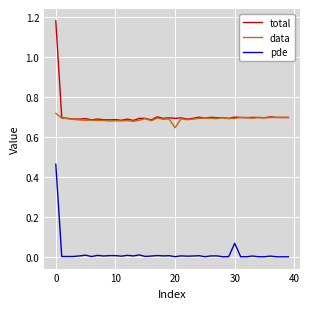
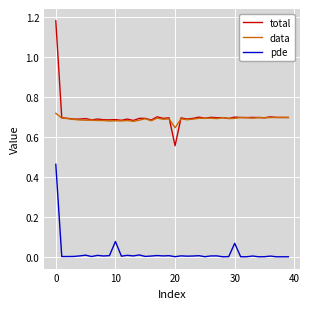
  {
    "total": {
      "0": 1.18,
-     "20": 0.69
+     "20": 0.56
    },
    "data": {
      "0": 0.72,
      "20": 0.65
    },
    "pde": {
      "0": 0.46,
-     "10": 0.01,
+     "10": 0.08,
      "20": 0.00,
      "30": 0.07
    }
  }
